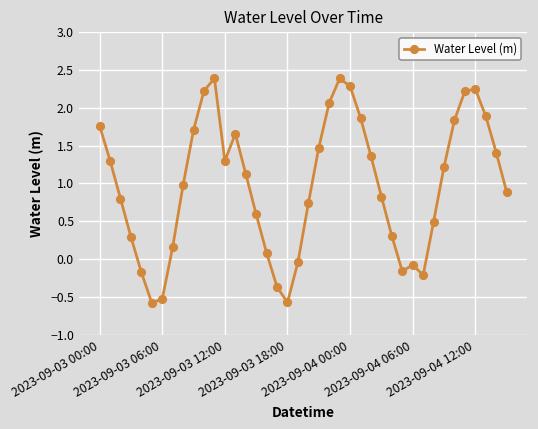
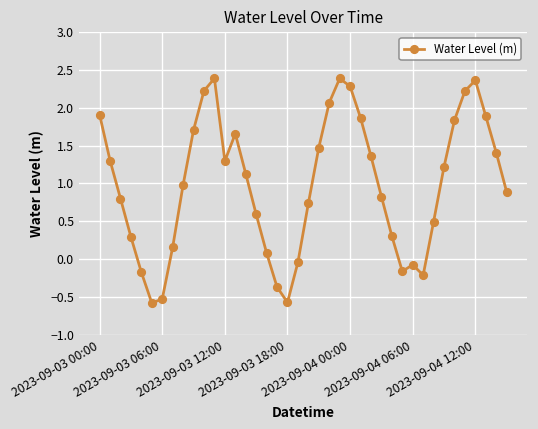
  {
-   "2023-09-03 00:00": 1.8,
+   "2023-09-03 00:00": 1.9,
    "2023-09-03 06:00": -0.5,
    "2023-09-03 12:00": 1.3,
    "2023-09-03 18:00": -0.6,
    "2023-09-04 00:00": 2.3,
    "2023-09-04 06:00": -0.1,
-   "2023-09-04 12:00": 2.2
+   "2023-09-04 12:00": 2.4
  }
